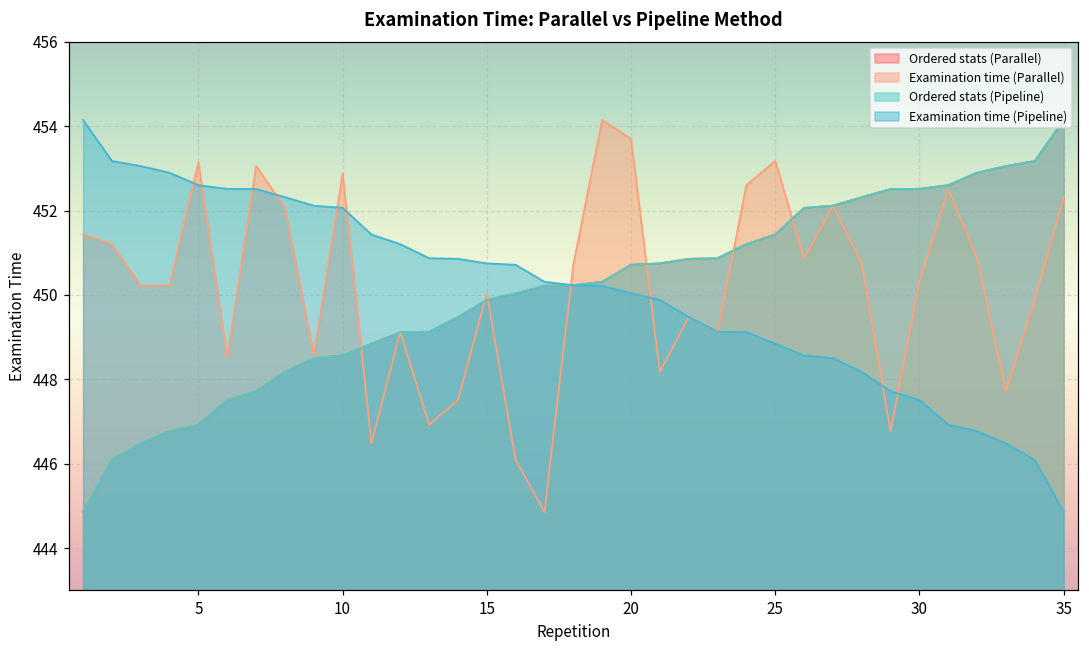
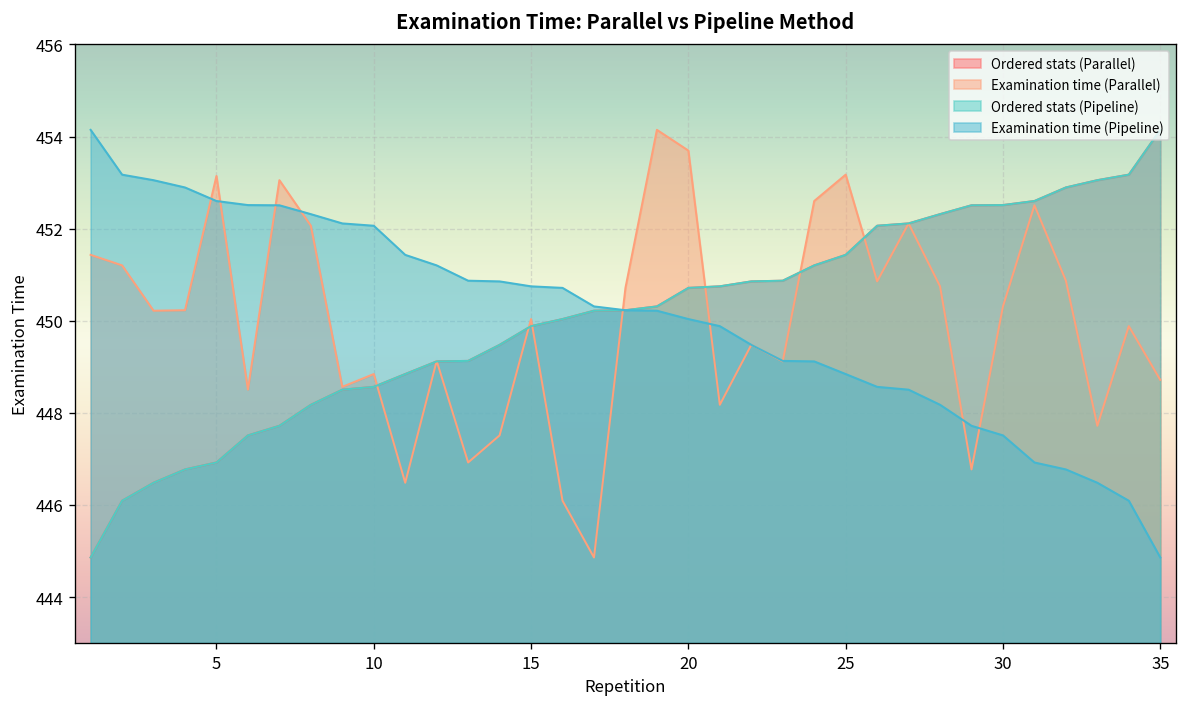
  {
    "Examination time (Parallel)": {
      "5": 453.1,
-     "10": 452.9,
+     "10": 448.8,
      "15": 450.0,
      "20": 453.7,
      "25": 453.2,
      "30": 450.3,
-     "35": 452.3
+     "35": 448.7
    }
  }
